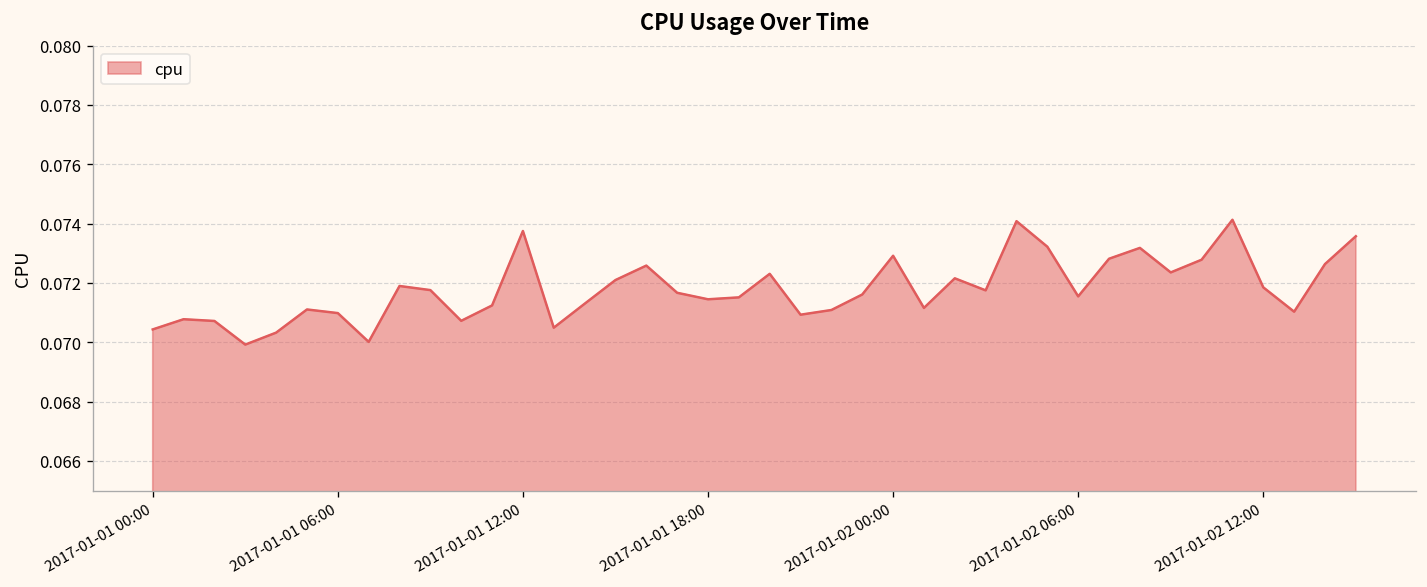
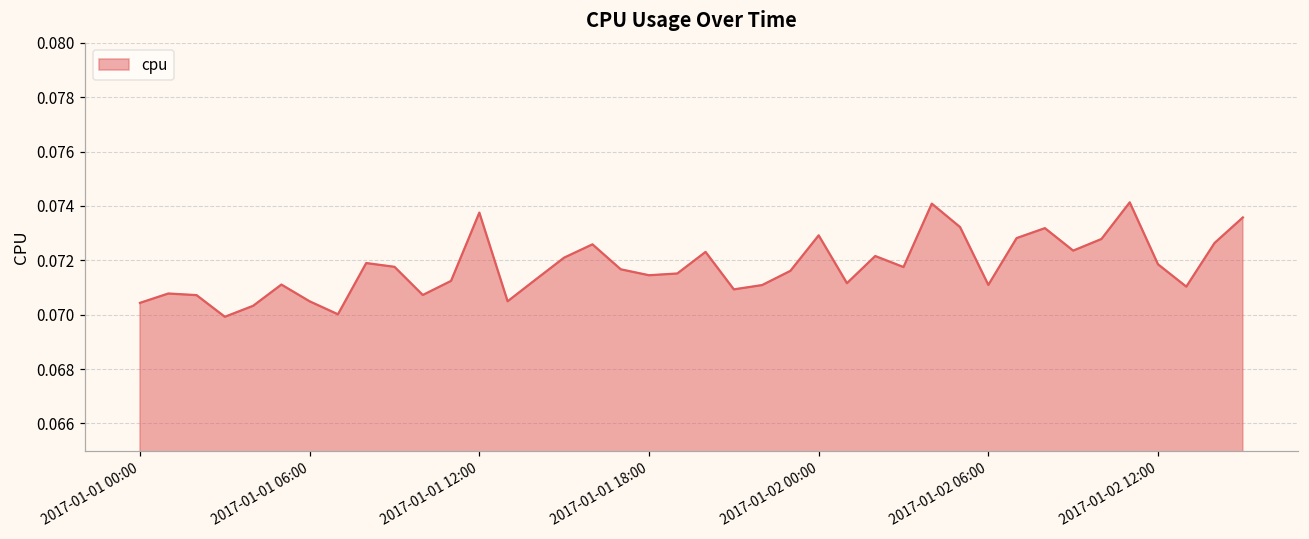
  {
    "2017-01-01 00:00": 0.0704,
-   "2017-01-01 06:00": 0.0710,
+   "2017-01-01 06:00": 0.0705,
    "2017-01-01 12:00": 0.0738,
    "2017-01-01 18:00": 0.0714,
    "2017-01-02 00:00": 0.0729,
-   "2017-01-02 06:00": 0.0715,
+   "2017-01-02 06:00": 0.0711,
    "2017-01-02 12:00": 0.0719
  }
